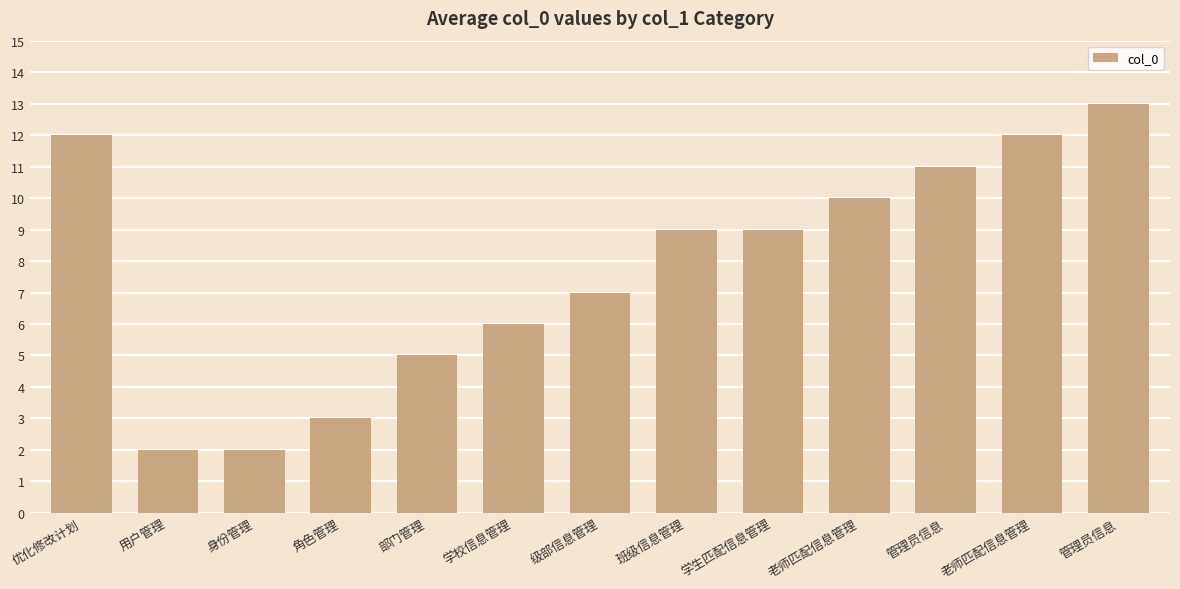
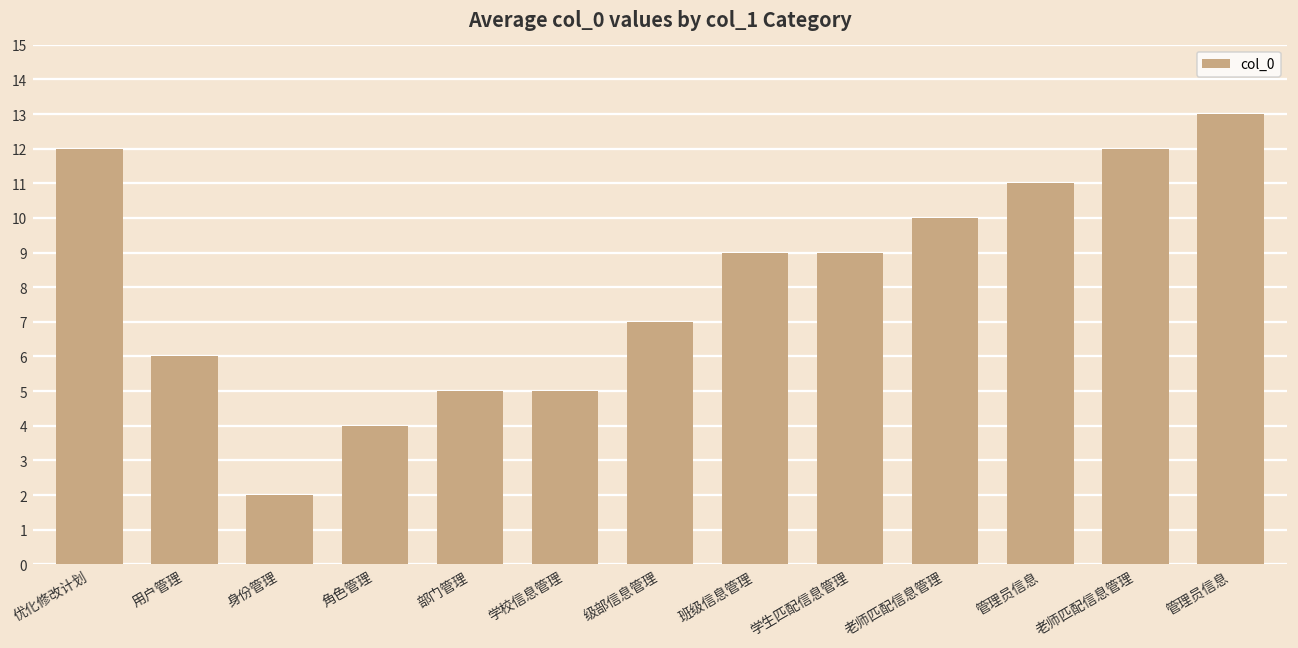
  {
    "优化修改计划": 12,
-   "用户管理": 2,
+   "用户管理": 6,
    "身份管理": 2,
-   "角色管理": 3,
+   "角色管理": 4,
    "部门管理": 5,
-   "学校信息管理": 6,
+   "学校信息管理": 5,
    "级部信息管理": 7,
    "班级信息管理": 9,
    "学生匹配信息管理": 9
  }
